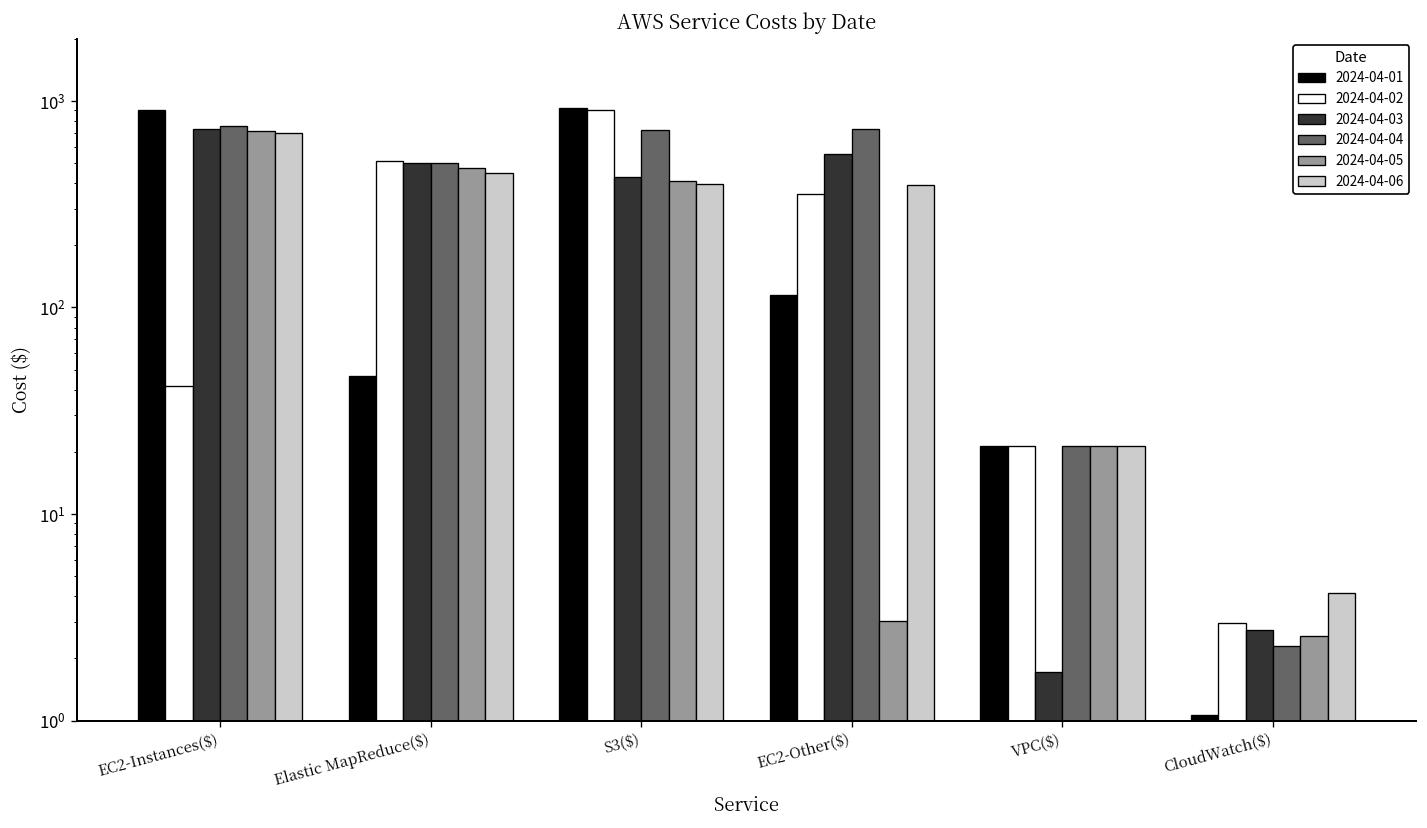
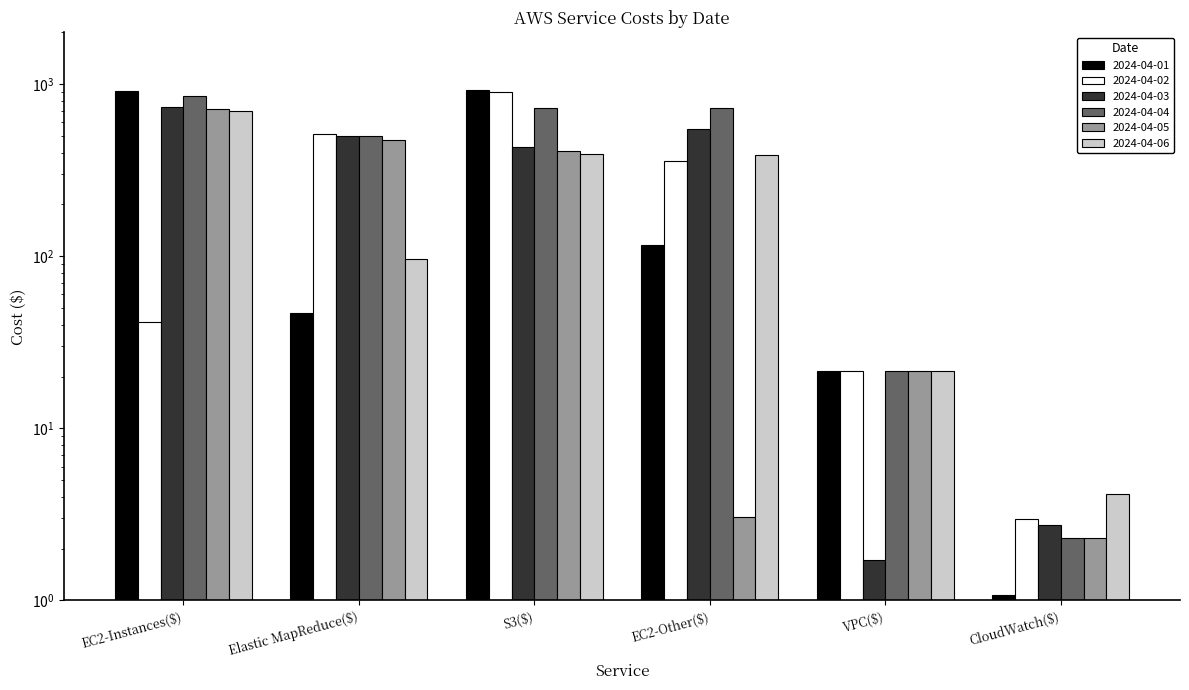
  {
    "2024-04-01": {
      "EC2-Instances($)": 900,
      "Elastic MapReduce($)": 47,
      "S3($)": 900,
      "EC2-Other($)": 120,
      "VPC($)": 21,
      "CloudWatch($)": 1.1
    },
    "2024-04-02": {
      "EC2-Instances($)": 42,
      "Elastic MapReduce($)": 510,
      "S3($)": 900,
      "EC2-Other($)": 360,
      "VPC($)": 21,
      "CloudWatch($)": 3.0
    },
    "2024-04-03": {
      "EC2-Instances($)": 730,
      "Elastic MapReduce($)": 500,
      "S3($)": 430,
      "EC2-Other($)": 550,
      "VPC($)": 1.7,
      "CloudWatch($)": 2.8
    },
    "2024-04-04": {
-     "EC2-Instances($)": 760,
+     "EC2-Instances($)": 850,
      "Elastic MapReduce($)": 500,
      "S3($)": 720,
      "EC2-Other($)": 730,
      "VPC($)": 21,
      "CloudWatch($)": 2.3
    },
    "2024-04-05": {
      "EC2-Instances($)": 720,
      "Elastic MapReduce($)": 470,
      "S3($)": 410,
      "EC2-Other($)": 3.0,
      "VPC($)": 21,
-     "CloudWatch($)": 2.6
+     "CloudWatch($)": 2.3
    },
    "2024-04-06": {
      "EC2-Instances($)": 700,
-     "Elastic MapReduce($)": 450,
+     "Elastic MapReduce($)": 100,
      "S3($)": 390,
      "EC2-Other($)": 390,
      "VPC($)": 21,
      "CloudWatch($)": 4.1
    }
  }
